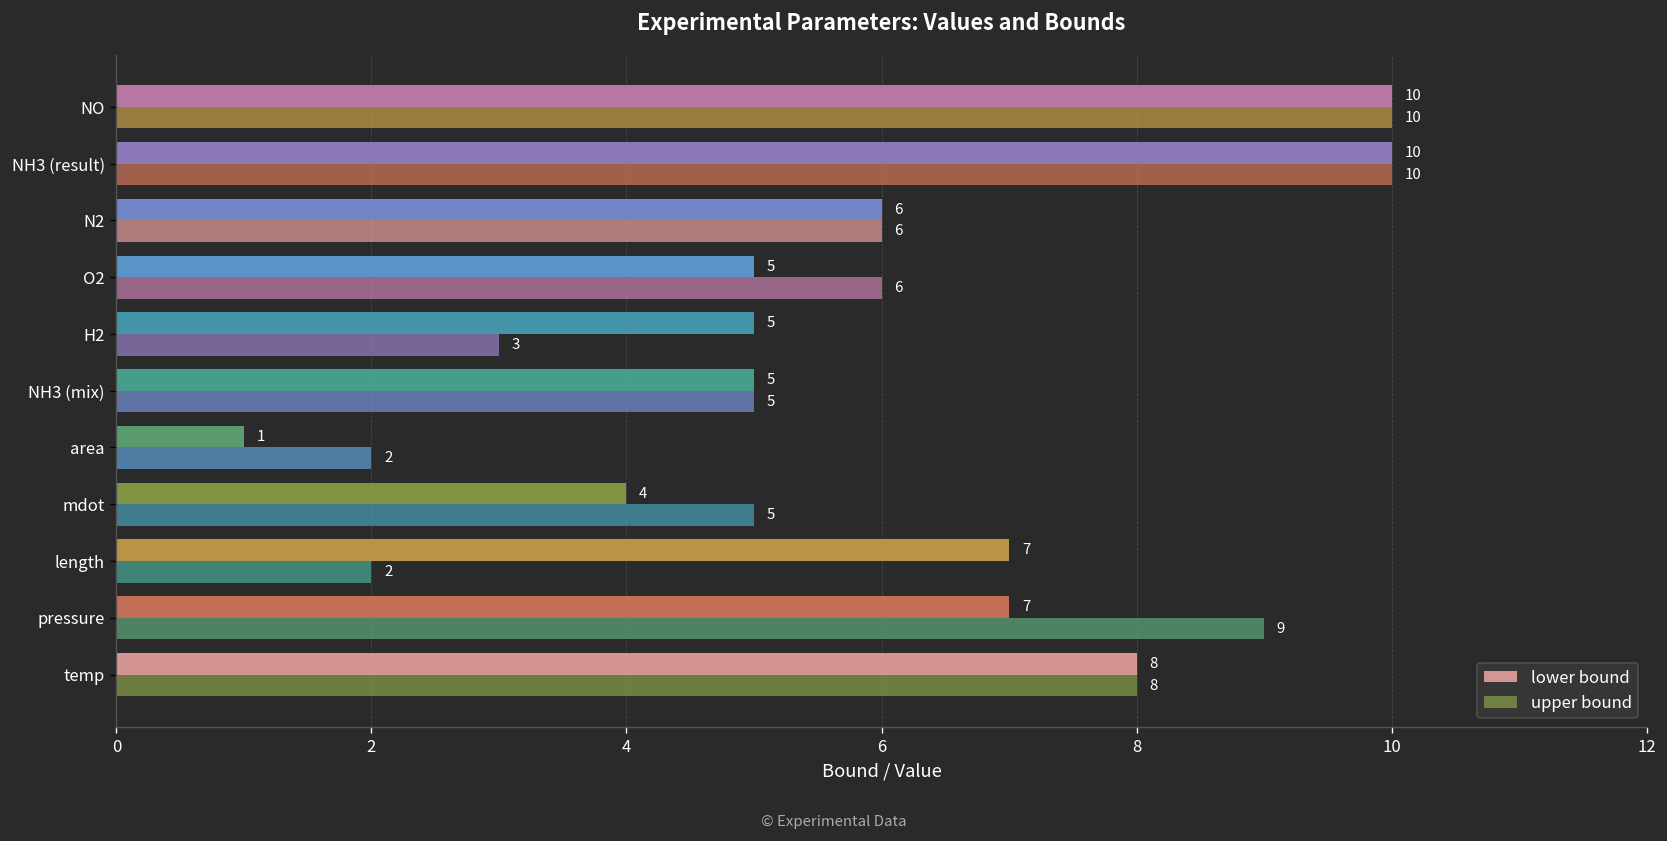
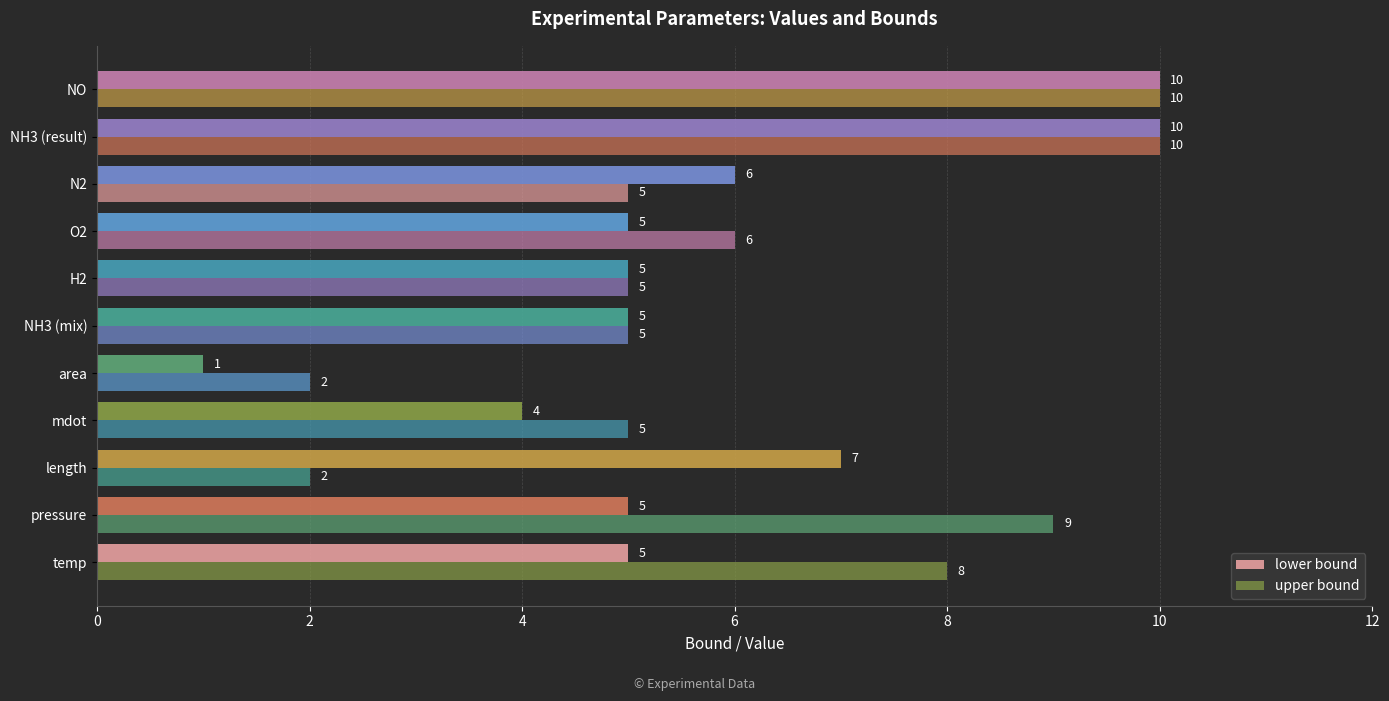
  {
    "lower bound": {
      "NO": 10,
      "NH3 (result)": 10,
      "N2": 6,
      "O2": 5,
      "H2": 5,
      "NH3 (mix)": 5,
      "area": 1,
      "mdot": 4,
      "length": 7,
-     "pressure": 7,
-     "temp": 8
+     "pressure": 5,
+     "temp": 5
    },
    "upper bound": {
      "NO": 10,
      "NH3 (result)": 10,
-     "N2": 6,
+     "N2": 5,
      "O2": 6,
-     "H2": 3,
+     "H2": 5,
      "NH3 (mix)": 5,
      "area": 2,
      "mdot": 5,
      "length": 2,
      "pressure": 9,
      "temp": 8
    }
  }
